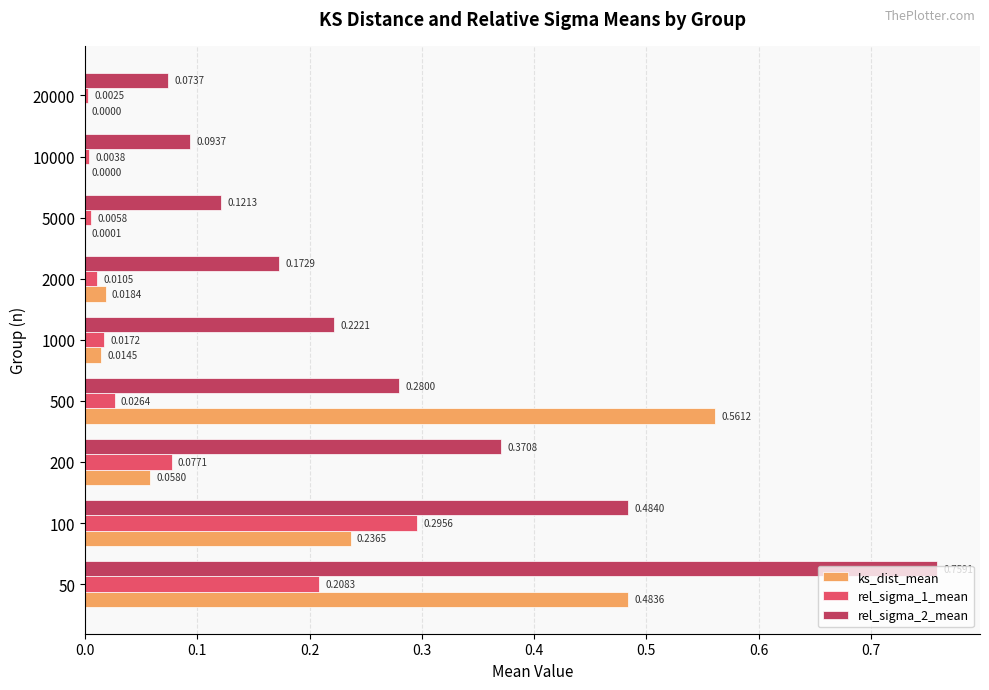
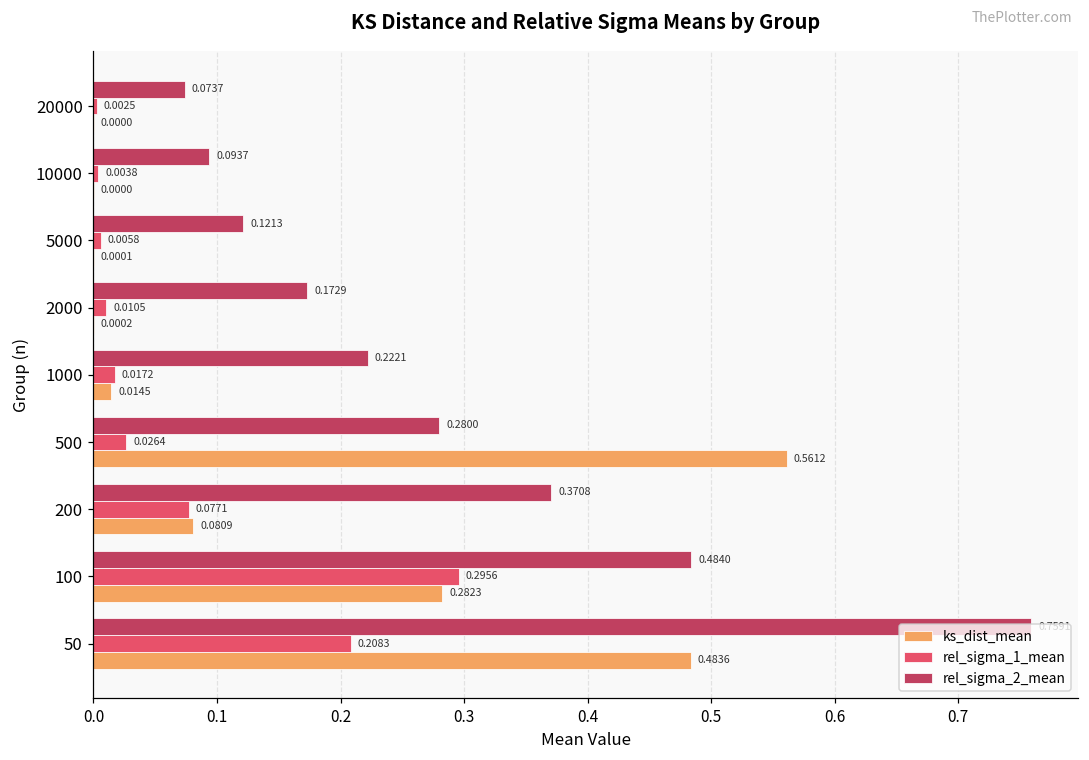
  {
    "ks_dist_mean": {
      "20000": 0.0000,
      "10000": 0.0000,
      "5000": 0.0001,
-     "2000": 0.0184,
+     "2000": 0.0002,
      "1000": 0.0145,
      "500": 0.5612,
-     "200": 0.0580,
-     "100": 0.2365,
+     "200": 0.0809,
+     "100": 0.2823,
      "50": 0.4836
    }
  }
